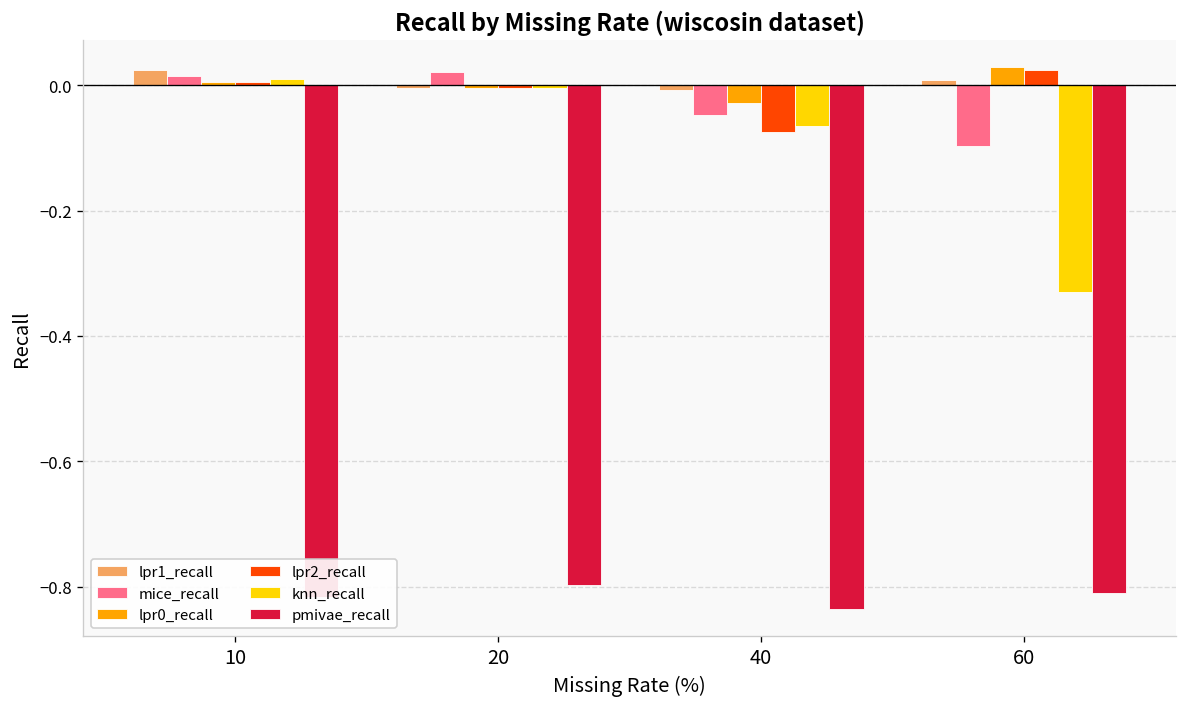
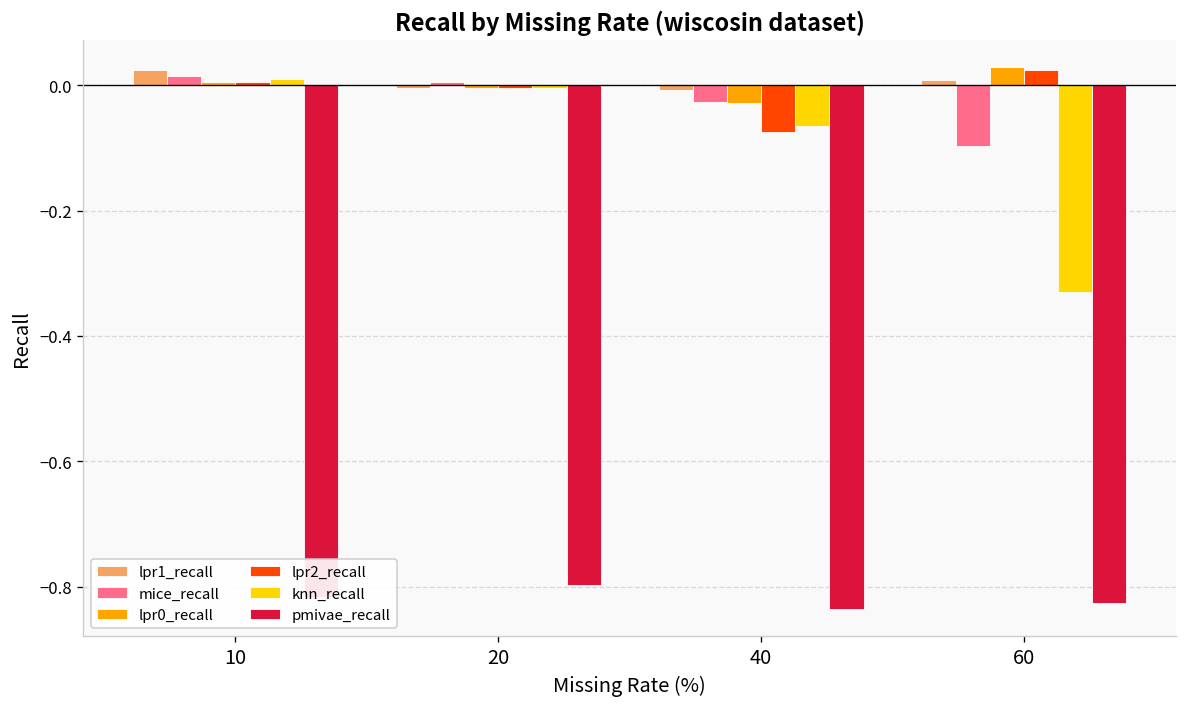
  {
    "lpr1_recall": {
      "10": 0.02,
      "40": -0.01,
      "60": 0.01
    },
    "mice_recall": {
      "10": 0.01,
-     "20": 0.02,
-     "40": -0.05,
+     "20": 0.00,
+     "40": -0.03,
      "60": -0.10
    },
    "lpr2_recall": {
      "10": 0.01,
      "40": -0.07,
      "60": 0.02
    },
    "pmivae_recall": {
      "20": -0.80,
      "40": -0.84,
-     "60": -0.81
+     "60": -0.83
    }
  }
